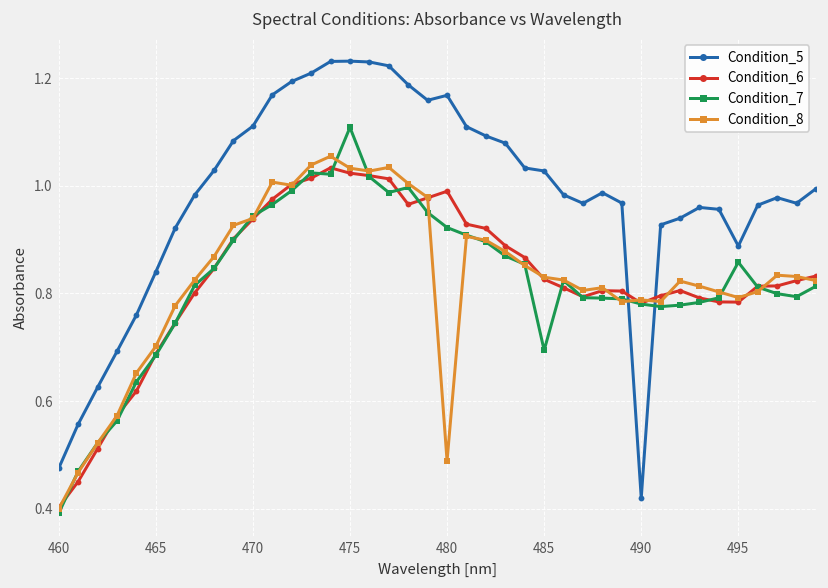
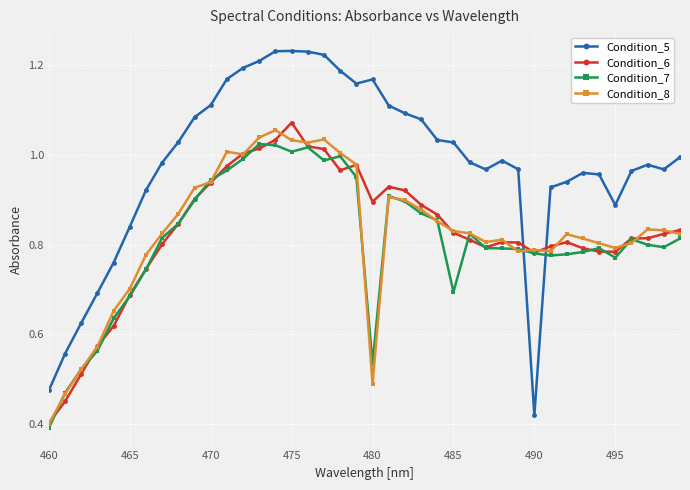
  {
    "Condition_5": {
      "460": 0.48,
      "465": 0.84,
      "470": 1.11,
      "475": 1.23,
      "480": 1.17,
      "485": 1.03,
      "490": 0.42,
      "495": 0.89
    },
    "Condition_6": {
-     "475": 1.02,
-     "480": 0.99,
+     "475": 1.07,
+     "480": 0.90,
      "495": 0.78
    },
    "Condition_7": {
      "460": 0.39,
-     "475": 1.11,
-     "480": 0.92,
+     "475": 1.01,
+     "480": 0.53,
      "485": 0.69,
-     "495": 0.86
+     "495": 0.77
    },
    "Condition_8": {
      "465": 0.70,
      "475": 1.03,
      "480": 0.49,
      "490": 0.79,
      "495": 0.79
    }
  }
